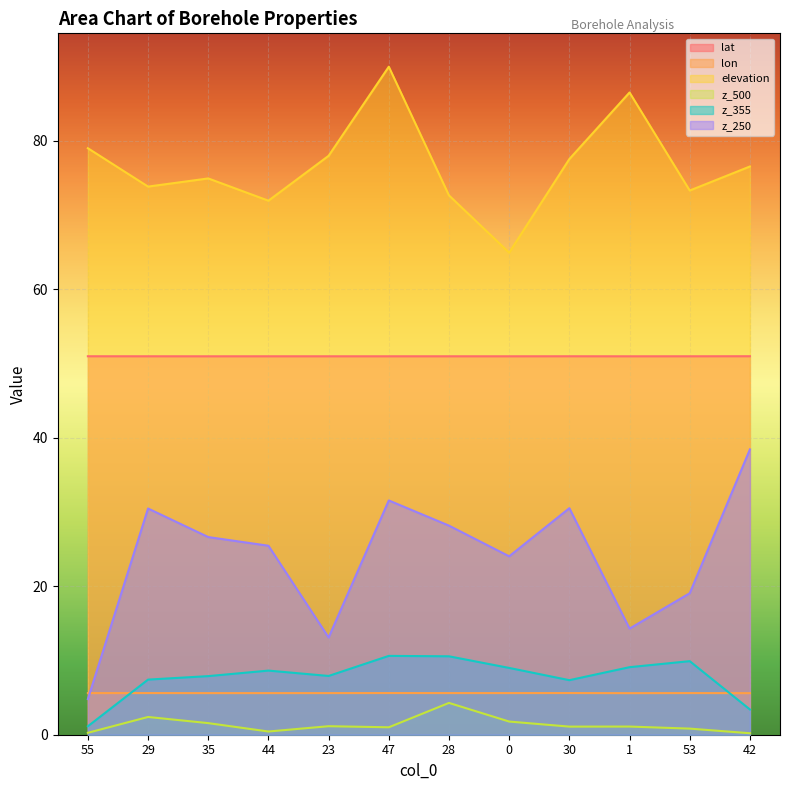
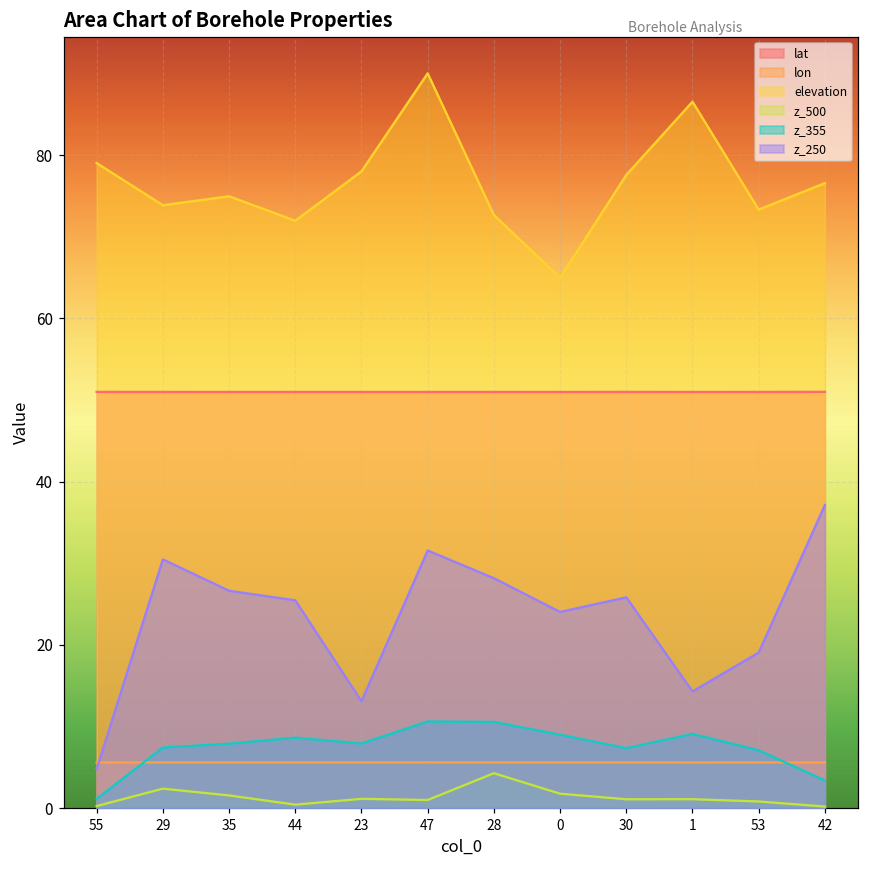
  {
    "z_355": {
      "55": 1,
      "29": 7,
      "35": 8,
      "44": 9,
      "23": 8,
      "47": 11,
      "28": 11,
      "0": 9,
      "30": 7,
      "1": 9,
-     "53": 10,
+     "53": 7,
      "42": 3
    },
    "z_250": {
      "55": 5,
      "29": 30,
      "35": 27,
      "44": 25,
      "23": 13,
      "47": 32,
      "28": 28,
      "0": 24,
-     "30": 31,
+     "30": 26,
      "1": 14,
      "53": 19,
-     "42": 38
+     "42": 37
    }
  }
